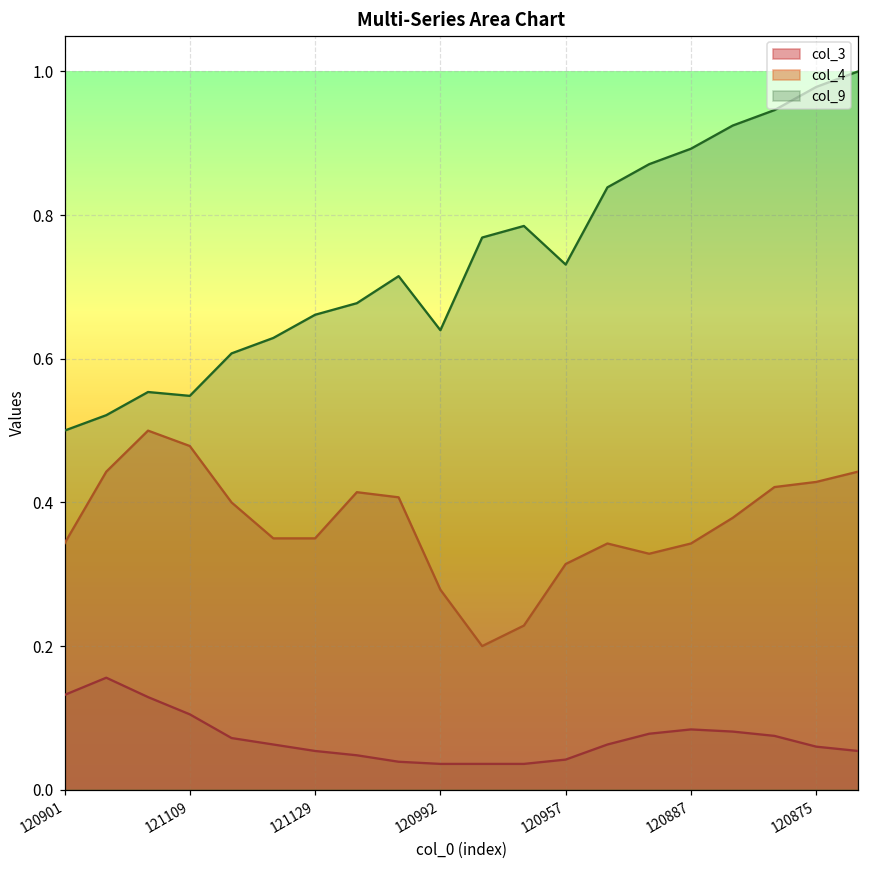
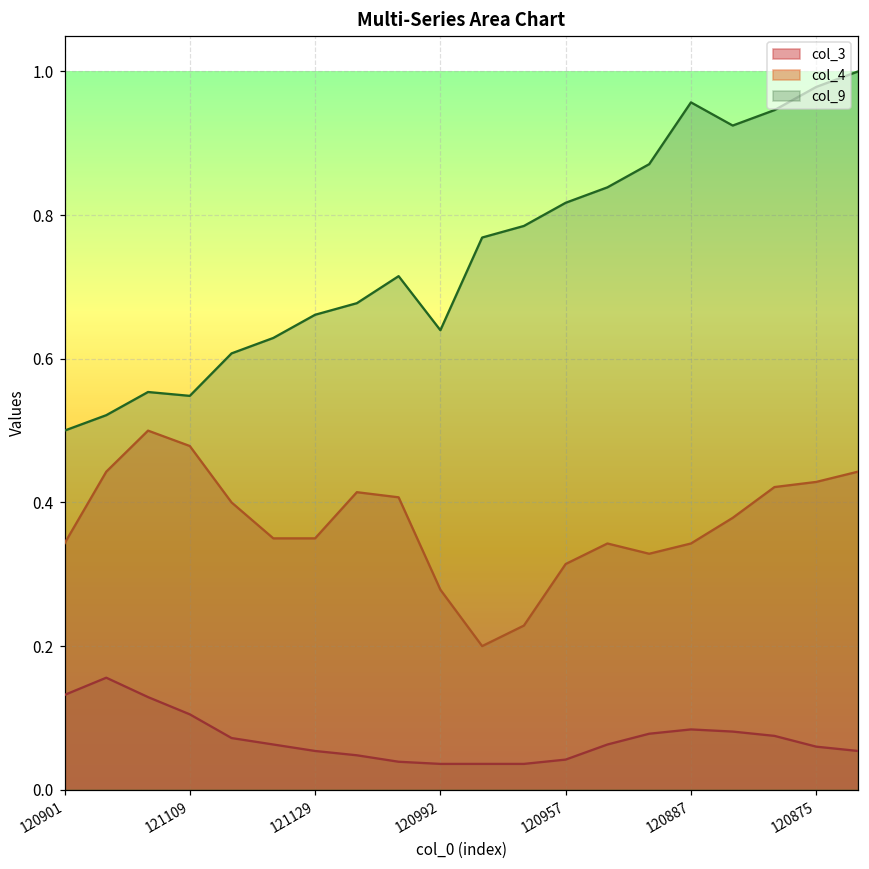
  {
    "col_9": {
      "120901": 0.50,
      "121109": 0.55,
      "121129": 0.66,
      "120992": 0.64,
-     "120957": 0.73,
-     "120887": 0.89
+     "120957": 0.82,
+     "120887": 0.96
    }
  }
